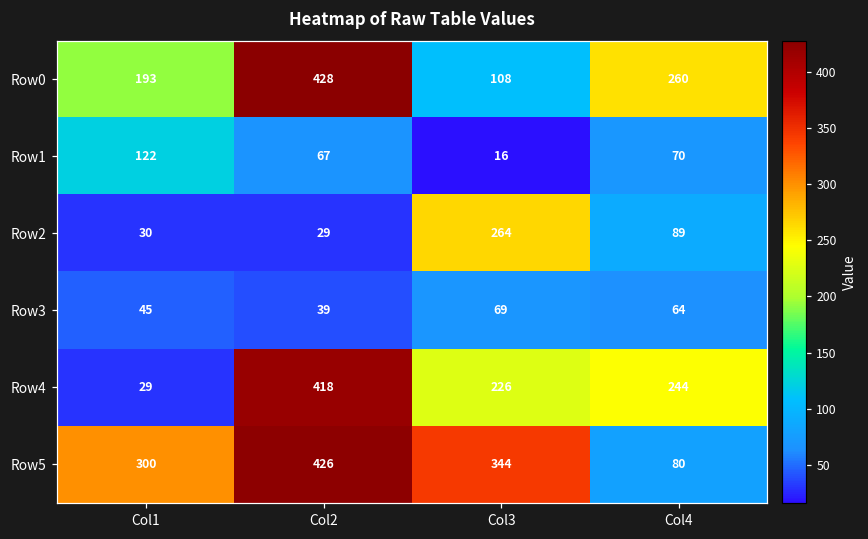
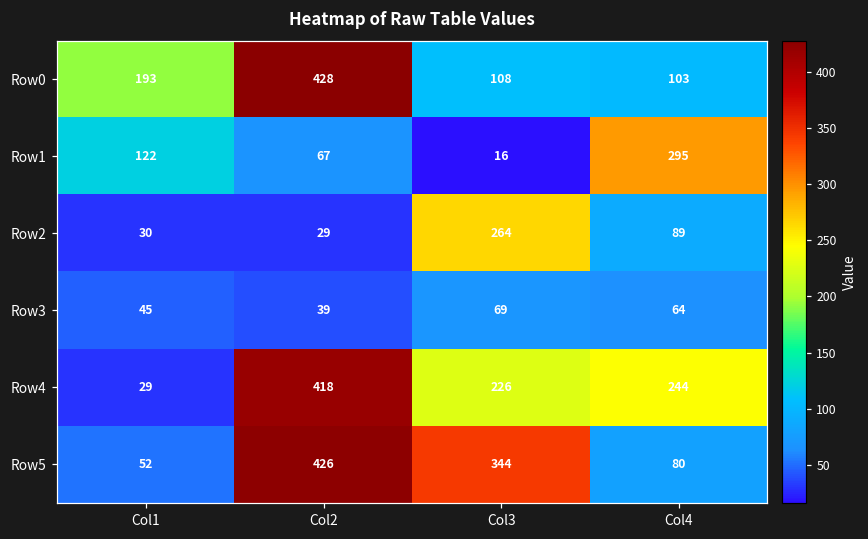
  {
    "Row0": {
      "Col1": 193,
      "Col2": 428,
      "Col3": 108,
-     "Col4": 260
+     "Col4": 103
    },
    "Row1": {
      "Col1": 122,
      "Col2": 67,
      "Col3": 16,
-     "Col4": 70
+     "Col4": 295
    },
    "Row2": {
      "Col1": 30,
      "Col2": 29,
      "Col3": 264,
      "Col4": 89
    },
    "Row3": {
      "Col1": 45,
      "Col2": 39,
      "Col3": 69,
      "Col4": 64
    },
    "Row4": {
      "Col1": 29,
      "Col2": 418,
      "Col3": 226,
      "Col4": 244
    },
    "Row5": {
-     "Col1": 300,
+     "Col1": 52,
      "Col2": 426,
      "Col3": 344,
      "Col4": 80
    }
  }
